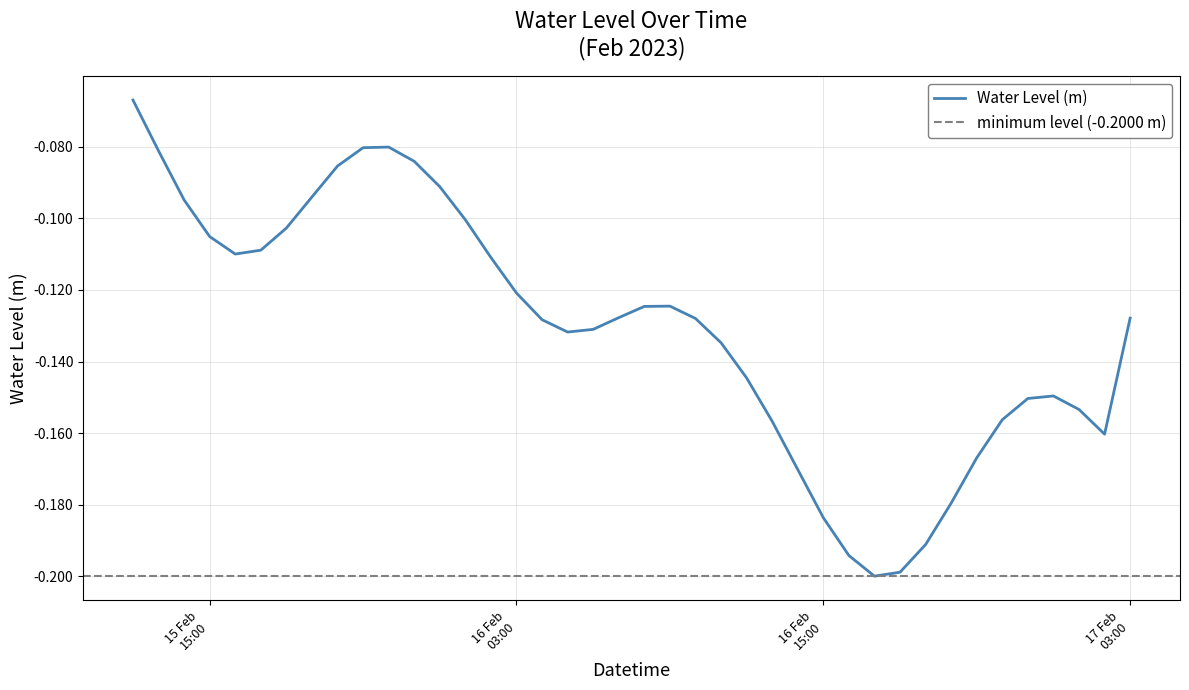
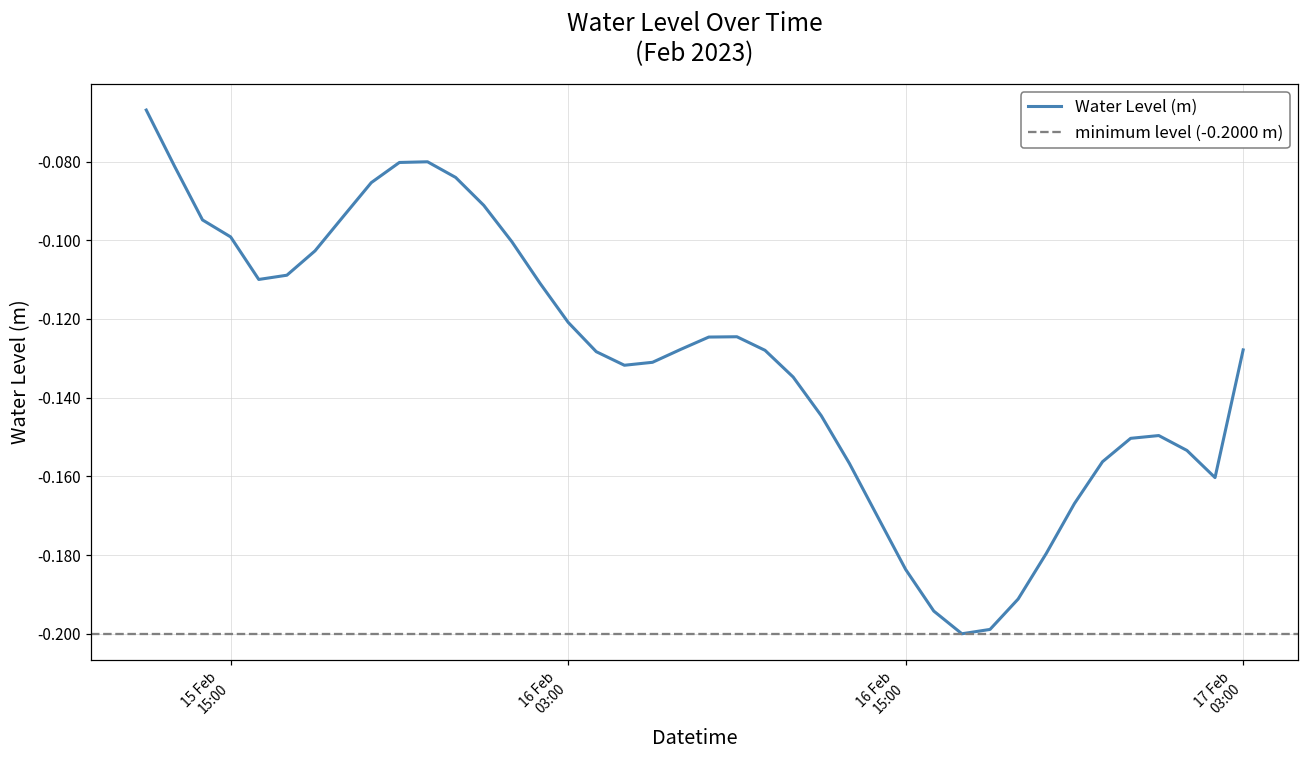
  {
-   "15 Feb 15:00": -0.105,
+   "15 Feb 15:00": -0.099,
    "16 Feb 03:00": -0.121,
    "16 Feb 15:00": -0.184,
    "17 Feb 03:00": -0.128
  }
